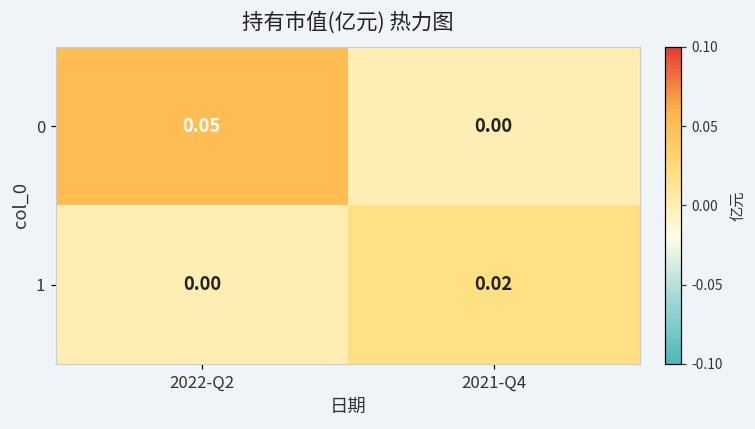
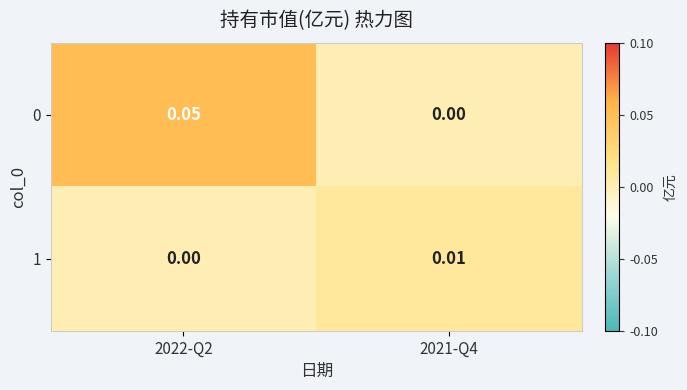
  {
    "0": {
      "2022-Q2": 0.05,
      "2021-Q4": 0.00
    },
    "1": {
      "2022-Q2": 0.00,
-     "2021-Q4": 0.02
+     "2021-Q4": 0.01
    }
  }
